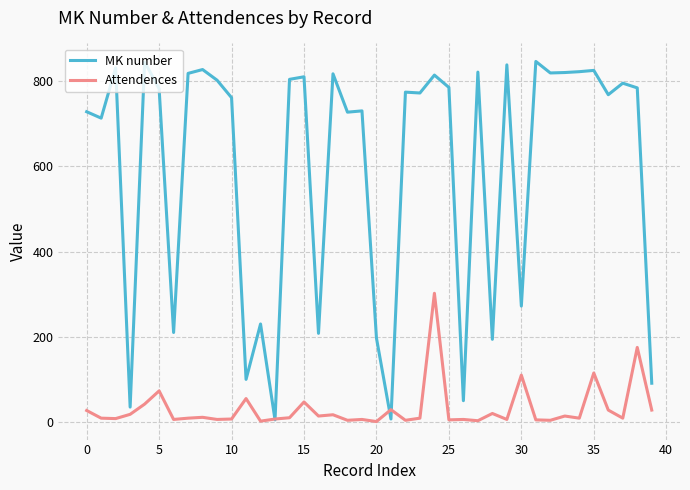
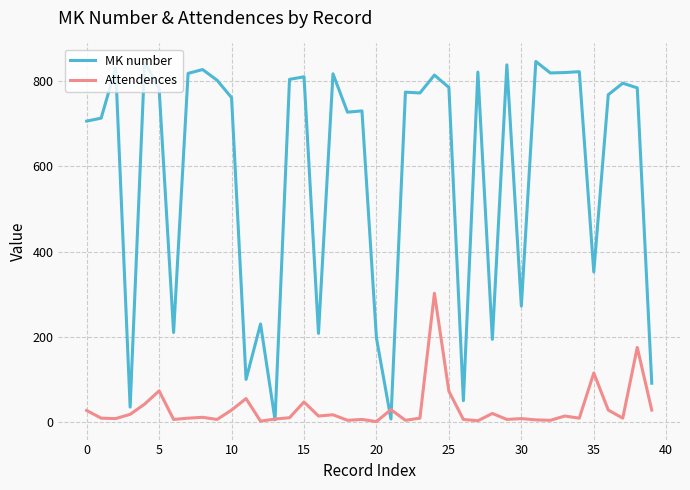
  {
    "MK number": {
-     "0": 730,
+     "0": 710,
      "10": 760,
      "15": 810,
      "20": 200,
      "25": 790,
      "30": 270,
-     "35": 830
+     "35": 350
    },
    "Attendences": {
      "0": 30,
      "5": 70,
-     "10": 10,
+     "10": 30,
      "15": 50,
      "20": 0,
-     "25": 10,
-     "30": 110,
+     "25": 70,
+     "30": 10,
      "35": 120
    }
  }
